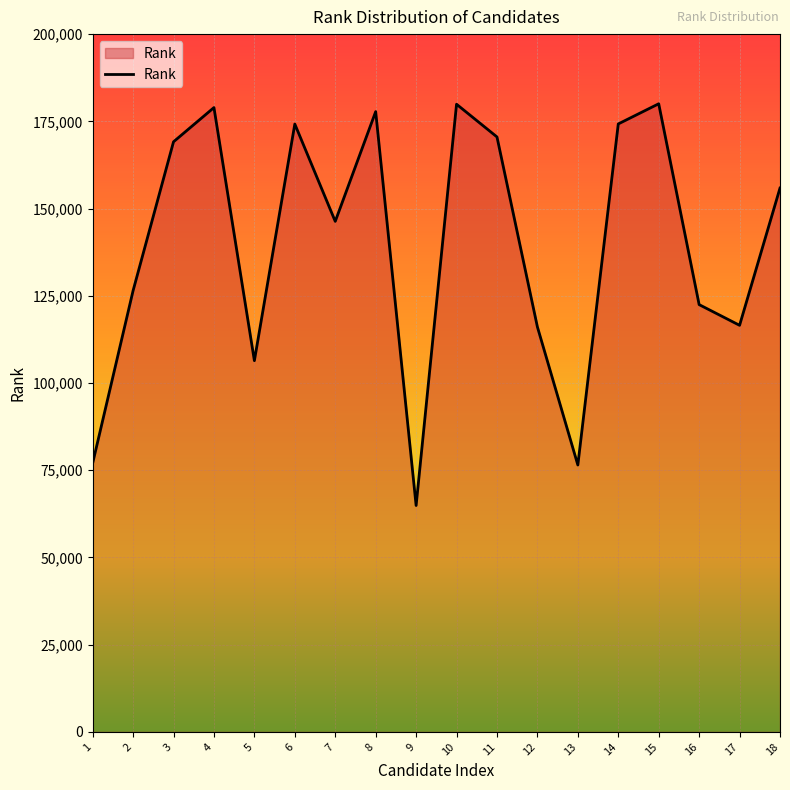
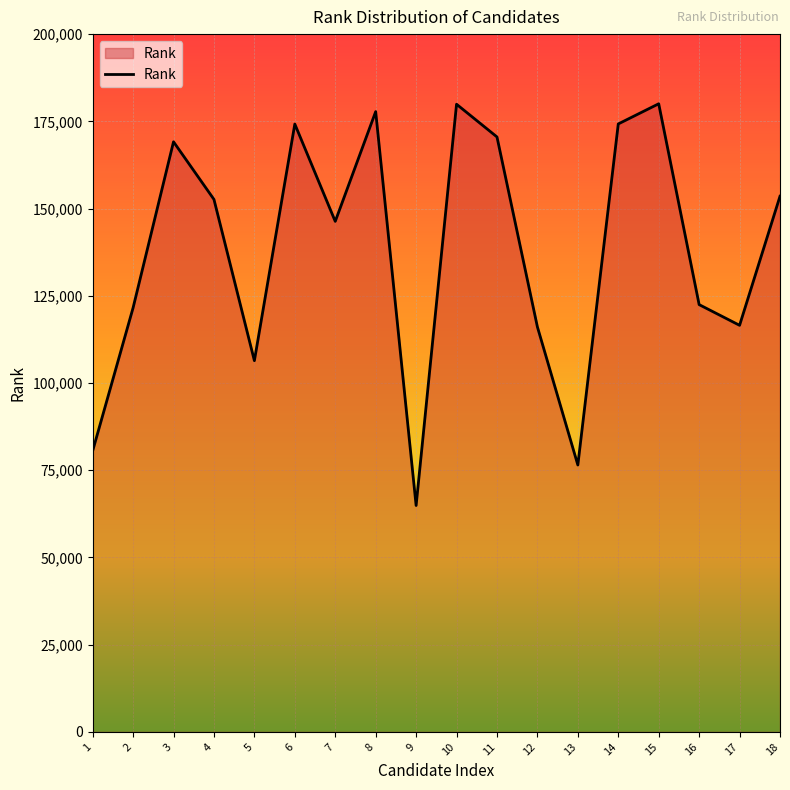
  {
-   "1": "77,000",
-   "2": "126,000",
+   "1": "81,000",
+   "2": "122,000",
    "3": "169,000",
-   "4": "179,000",
+   "4": "153,000",
    "5": "106,000",
    "6": "174,000",
    "7": "146,000",
    "8": "178,000",
    "9": "65,000",
    "10": "180,000",
    "11": "171,000",
    "12": "116,000",
    "13": "76,000",
    "14": "174,000",
    "15": "180,000",
    "16": "122,000",
    "17": "117,000",
-   "18": "156,000"
+   "18": "154,000"
  }
